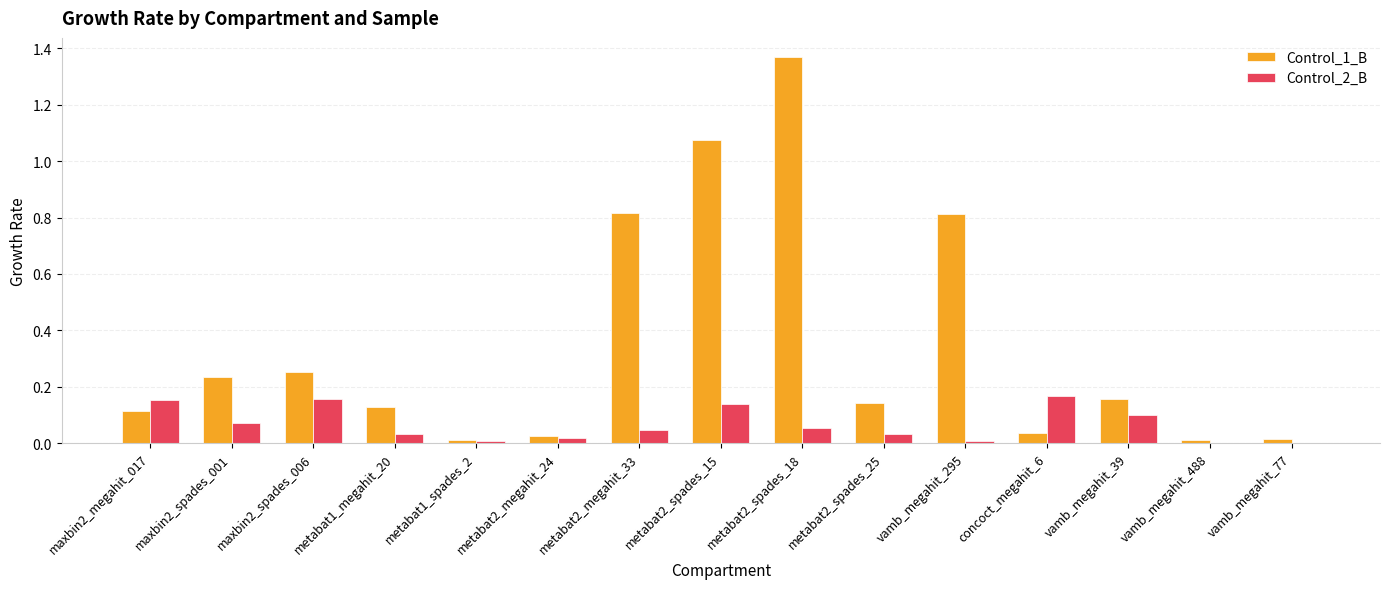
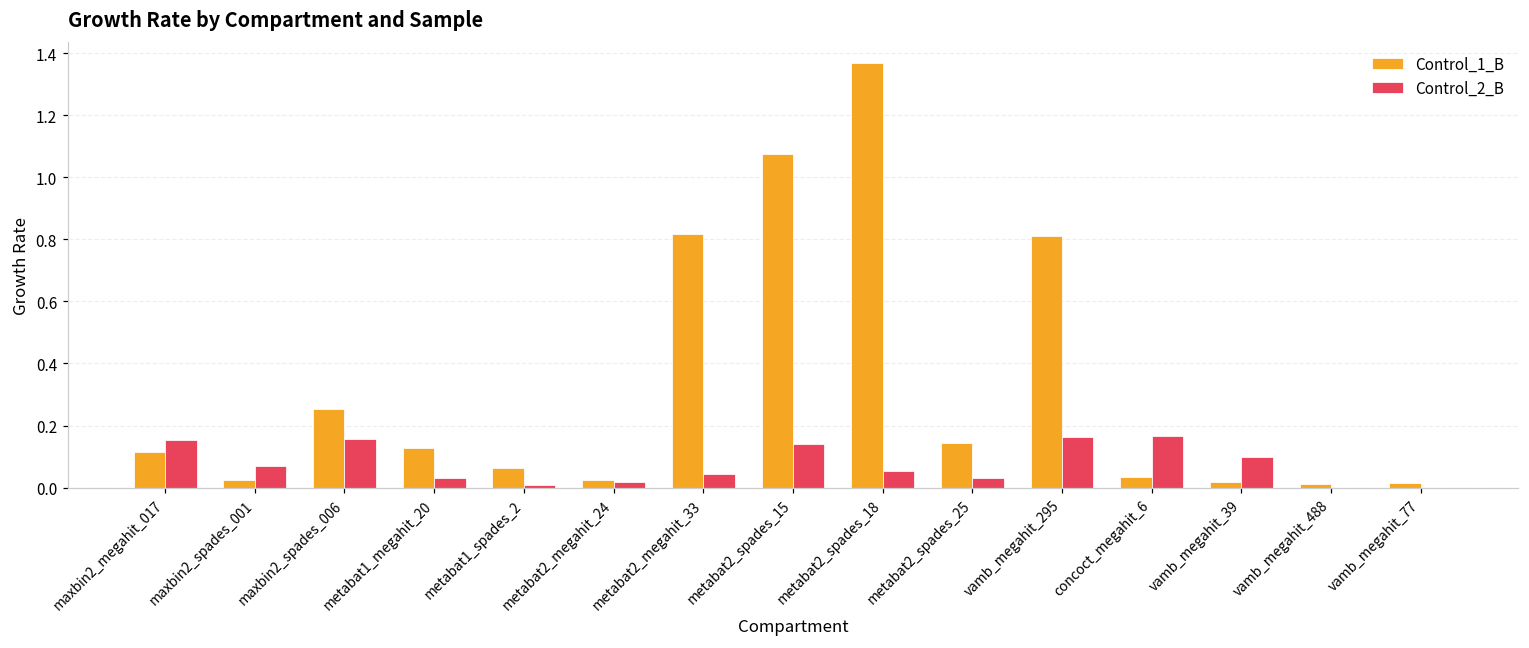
  {
    "Control_1_B": {
      "maxbin2_megahit_017": 0.11,
-     "maxbin2_spades_001": 0.23,
+     "maxbin2_spades_001": 0.02,
      "maxbin2_spades_006": 0.25,
      "metabat1_megahit_20": 0.13,
-     "metabat1_spades_2": 0.01,
+     "metabat1_spades_2": 0.06,
      "metabat2_megahit_24": 0.02,
      "metabat2_megahit_33": 0.82,
      "metabat2_spades_15": 1.08,
      "metabat2_spades_18": 1.37,
      "metabat2_spades_25": 0.14,
      "vamb_megahit_295": 0.81,
      "concoct_megahit_6": 0.03,
-     "vamb_megahit_39": 0.16,
+     "vamb_megahit_39": 0.02,
      "vamb_megahit_488": 0.01,
      "vamb_megahit_77": 0.01
    },
    "Control_2_B": {
      "maxbin2_megahit_017": 0.15,
      "maxbin2_spades_001": 0.07,
      "maxbin2_spades_006": 0.16,
      "metabat1_megahit_20": 0.03,
      "metabat1_spades_2": 0.01,
      "metabat2_megahit_24": 0.02,
      "metabat2_megahit_33": 0.05,
      "metabat2_spades_15": 0.14,
      "metabat2_spades_18": 0.05,
      "metabat2_spades_25": 0.03,
-     "vamb_megahit_295": 0.01,
+     "vamb_megahit_295": 0.16,
      "concoct_megahit_6": 0.17,
      "vamb_megahit_39": 0.10,
      "vamb_megahit_488": 0.00,
      "vamb_megahit_77": 0.00
    }
  }
